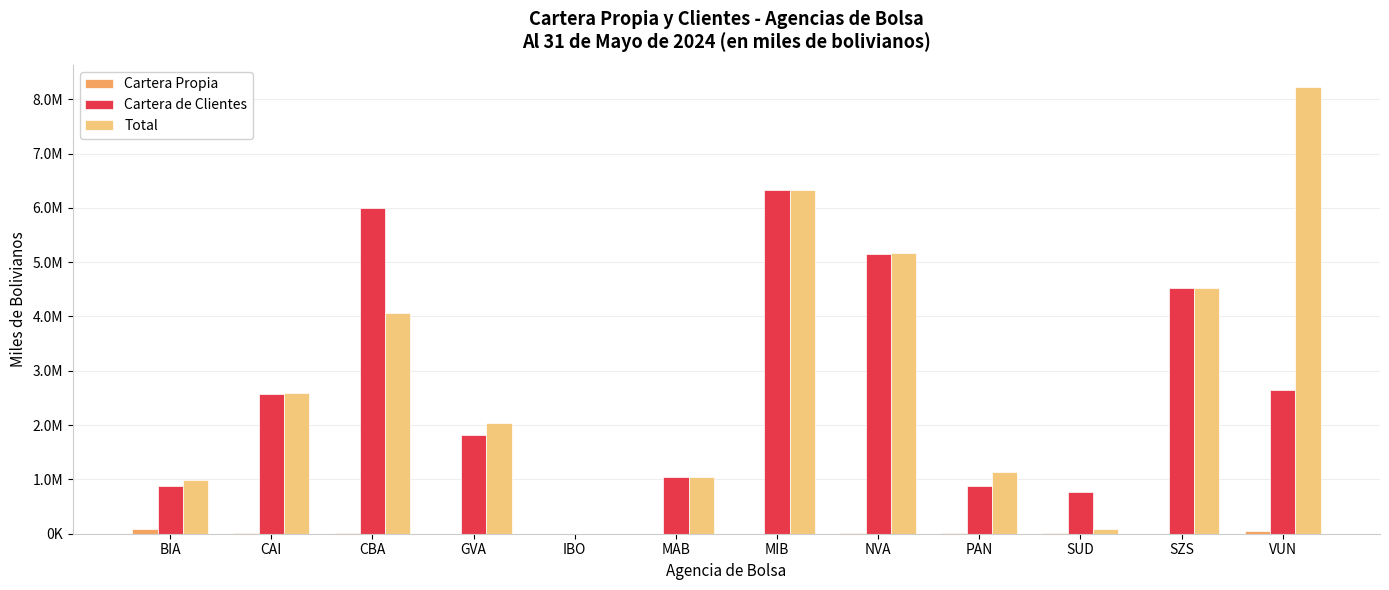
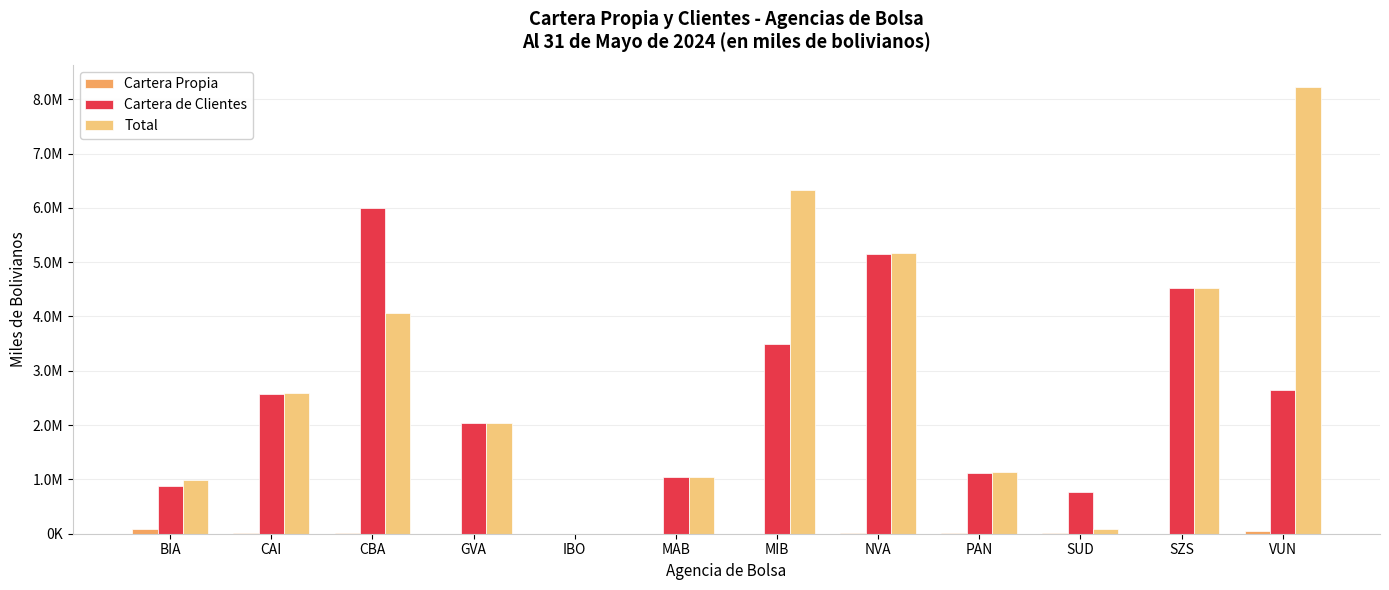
  {
    "Cartera de Clientes": {
      "BIA": 900000,
      "CAI": 2600000,
      "CBA": 6000000,
-     "GVA": 1800000,
+     "GVA": 2000000,
      "IBO": 0,
      "MAB": 1000000,
-     "MIB": 6300000,
+     "MIB": 3500000,
      "NVA": 5100000,
-     "PAN": 900000,
+     "PAN": 1100000,
      "SUD": 800000,
      "SZS": 4500000,
      "VUN": 2600000
    }
  }
